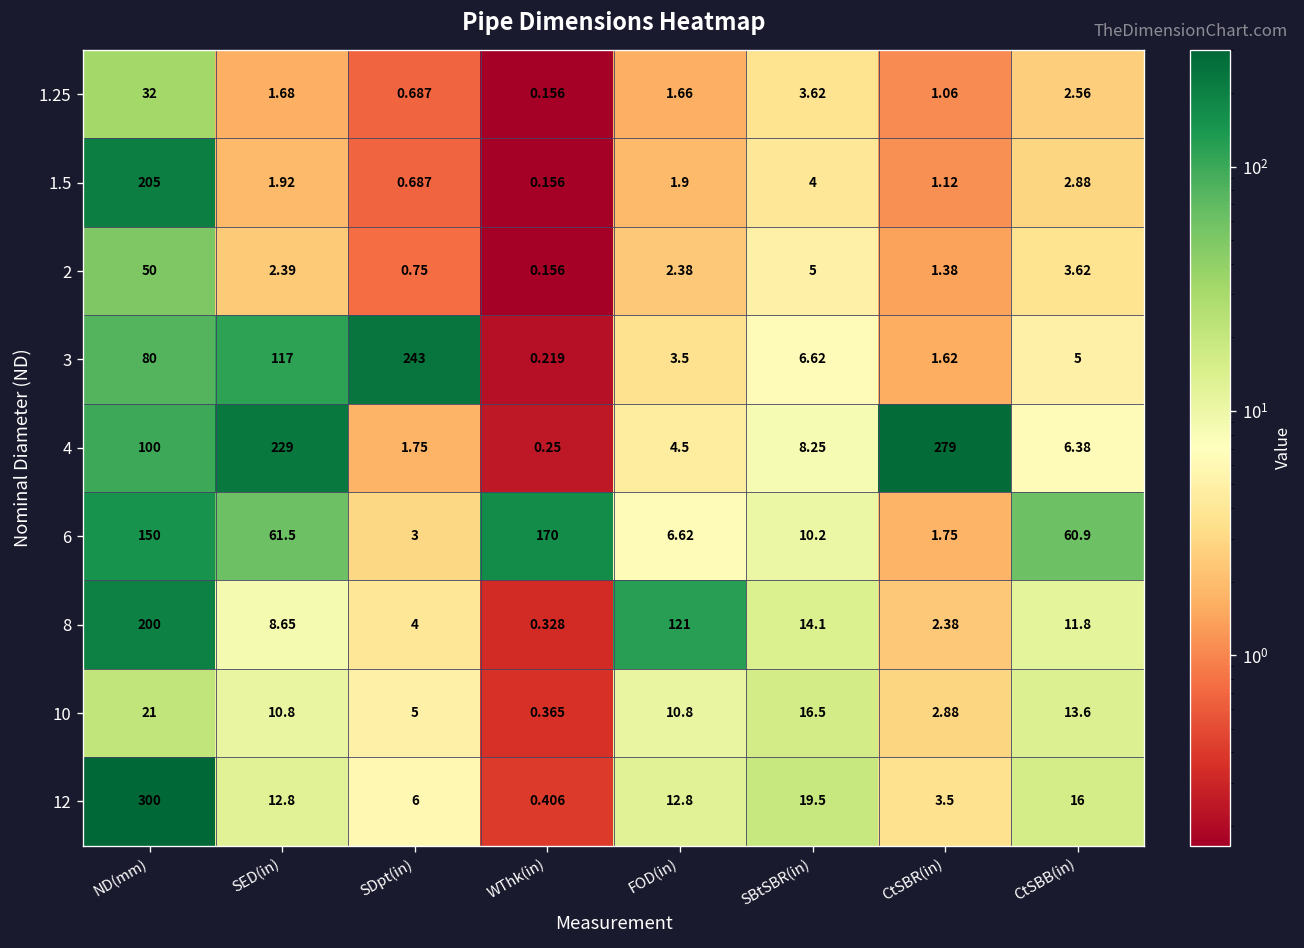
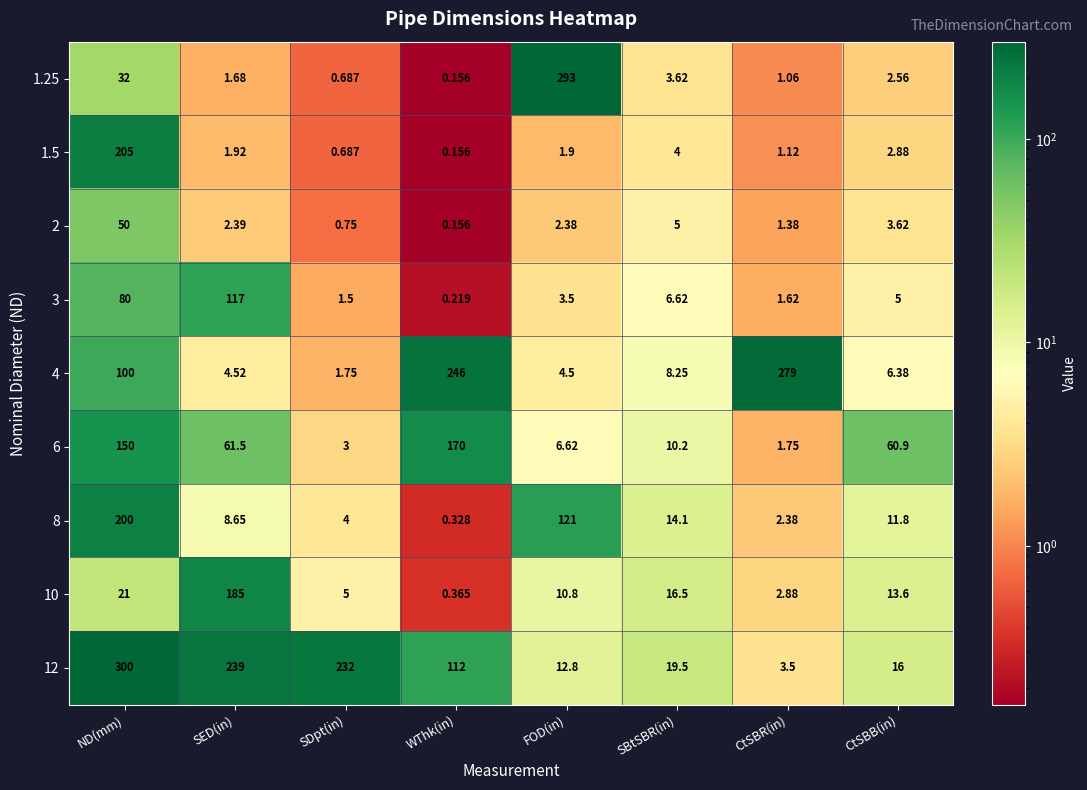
  {
    "1.25": {
      "ND(mm)": 32,
      "SED(in)": 1.68,
      "SDpt(in)": 0.687,
      "WThk(in)": 0.156,
-     "FOD(in)": 1.66,
+     "FOD(in)": 293,
      "SBtSBR(in)": 3.62,
      "CtSBR(in)": 1.06,
      "CtSBB(in)": 2.56
    },
    "1.5": {
      "ND(mm)": 205,
      "SED(in)": 1.92,
      "SDpt(in)": 0.687,
      "WThk(in)": 0.156,
      "FOD(in)": 1.9,
      "SBtSBR(in)": 4,
      "CtSBR(in)": 1.12,
      "CtSBB(in)": 2.88
    },
    "2": {
      "ND(mm)": 50,
      "SED(in)": 2.39,
      "SDpt(in)": 0.75,
      "WThk(in)": 0.156,
      "FOD(in)": 2.38,
      "SBtSBR(in)": 5,
      "CtSBR(in)": 1.38,
      "CtSBB(in)": 3.62
    },
    "3": {
      "ND(mm)": 80,
      "SED(in)": 117,
-     "SDpt(in)": 243,
+     "SDpt(in)": 1.5,
      "WThk(in)": 0.219,
      "FOD(in)": 3.5,
      "SBtSBR(in)": 6.62,
      "CtSBR(in)": 1.62,
      "CtSBB(in)": 5
    },
    "4": {
      "ND(mm)": 100,
-     "SED(in)": 229,
+     "SED(in)": 4.52,
      "SDpt(in)": 1.75,
-     "WThk(in)": 0.25,
+     "WThk(in)": 246,
      "FOD(in)": 4.5,
      "SBtSBR(in)": 8.25,
      "CtSBR(in)": 279,
      "CtSBB(in)": 6.38
    },
    "6": {
      "ND(mm)": 150,
      "SED(in)": 61.5,
      "SDpt(in)": 3,
      "WThk(in)": 170,
      "FOD(in)": 6.62,
      "SBtSBR(in)": 10.2,
      "CtSBR(in)": 1.75,
      "CtSBB(in)": 60.9
    },
    "8": {
      "ND(mm)": 200,
      "SED(in)": 8.65,
      "SDpt(in)": 4,
      "WThk(in)": 0.328,
      "FOD(in)": 121,
      "SBtSBR(in)": 14.1,
      "CtSBR(in)": 2.38,
      "CtSBB(in)": 11.8
    },
    "10": {
      "ND(mm)": 21,
-     "SED(in)": 10.8,
+     "SED(in)": 185,
      "SDpt(in)": 5,
      "WThk(in)": 0.365,
      "FOD(in)": 10.8,
      "SBtSBR(in)": 16.5,
      "CtSBR(in)": 2.88,
      "CtSBB(in)": 13.6
    },
    "12": {
      "ND(mm)": 300,
-     "SED(in)": 12.8,
-     "SDpt(in)": 6,
-     "WThk(in)": 0.406,
+     "SED(in)": 239,
+     "SDpt(in)": 232,
+     "WThk(in)": 112,
      "FOD(in)": 12.8,
      "SBtSBR(in)": 19.5,
      "CtSBR(in)": 3.5,
      "CtSBB(in)": 16
    }
  }
